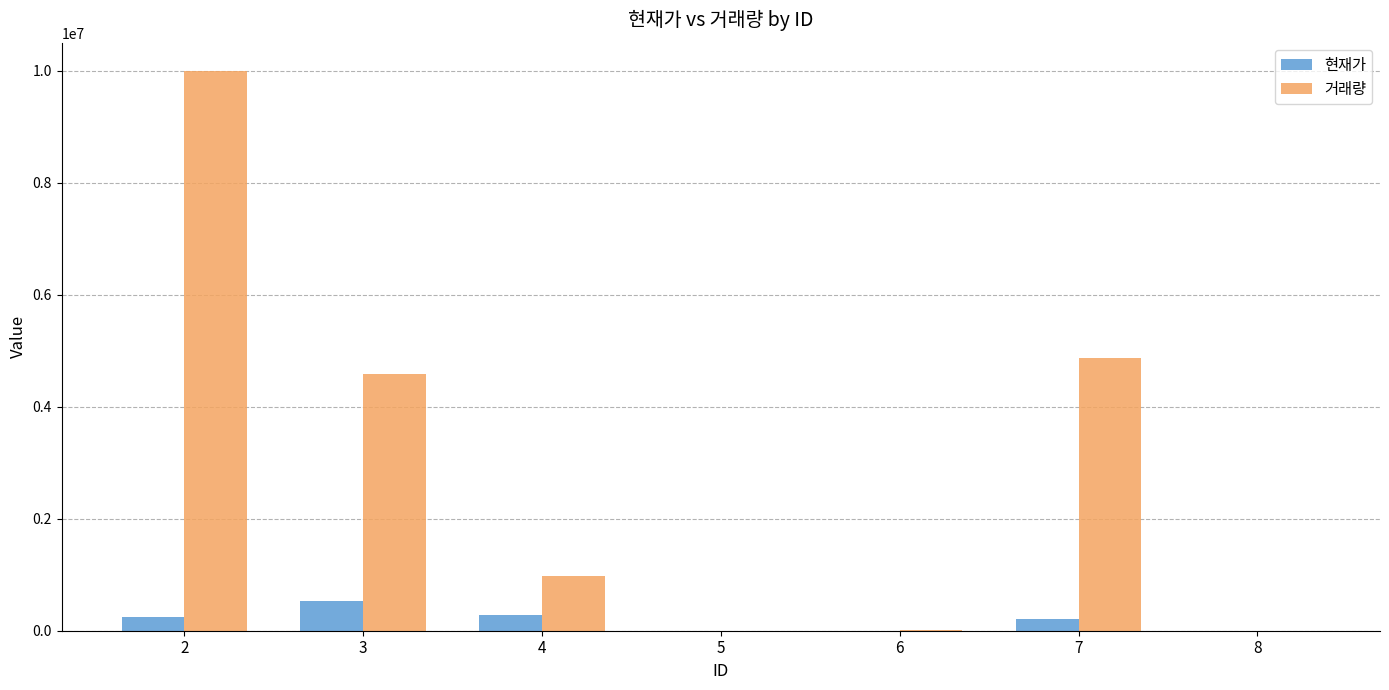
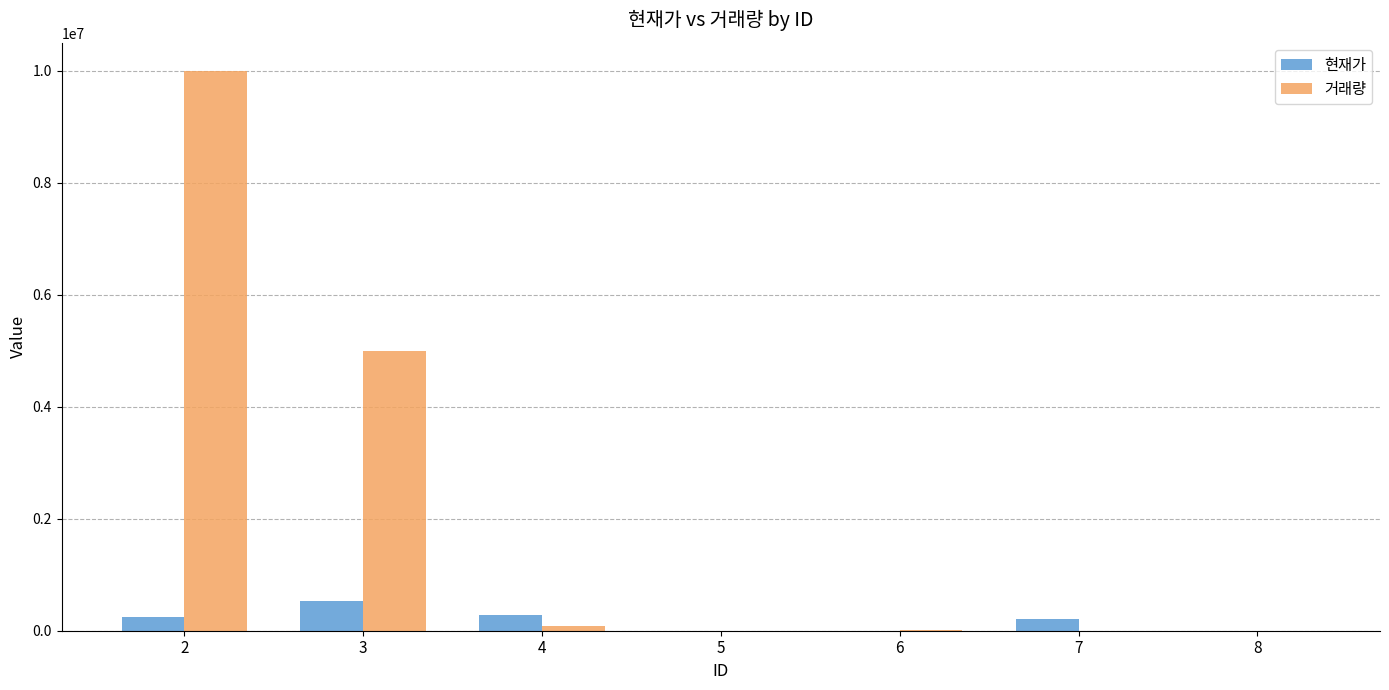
  {
    "현재가": {
      "2": 200000,
      "3": 500000,
      "4": 300000,
      "7": 200000
    },
    "거래량": {
      "2": 10000000,
-     "3": 4600000,
-     "4": 1000000,
-     "7": 4900000
+     "3": 5000000,
+     "4": 100000,
+     "7": 0
    }
  }
